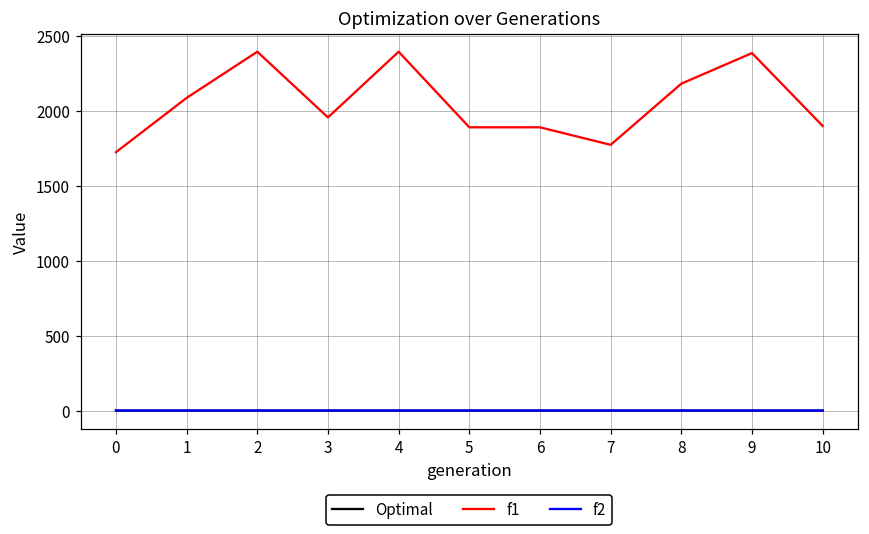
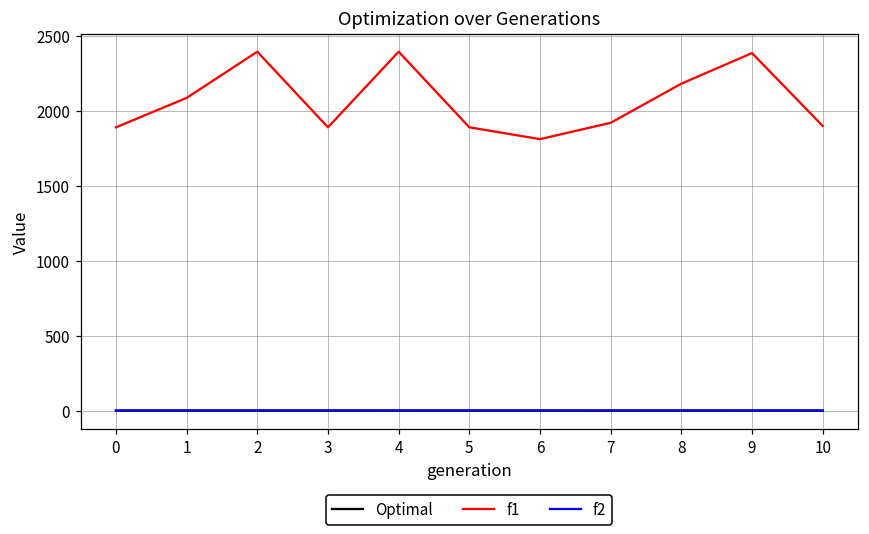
  {
    "f2": {
      "0": 0,
      "1": 0,
      "2": 0,
      "3": 0,
      "4": 0,
      "5": 0,
      "6": 0,
      "7": 0,
      "8": 0,
      "9": 0,
      "10": 0
    },
    "f1": {
-     "0": 1720,
+     "0": 1890,
      "1": 2090,
      "2": 2390,
-     "3": 1960,
+     "3": 1890,
      "4": 2390,
      "5": 1890,
-     "6": 1890,
-     "7": 1770,
+     "6": 1810,
+     "7": 1920,
      "8": 2180,
      "9": 2380,
      "10": 1900
    }
  }
